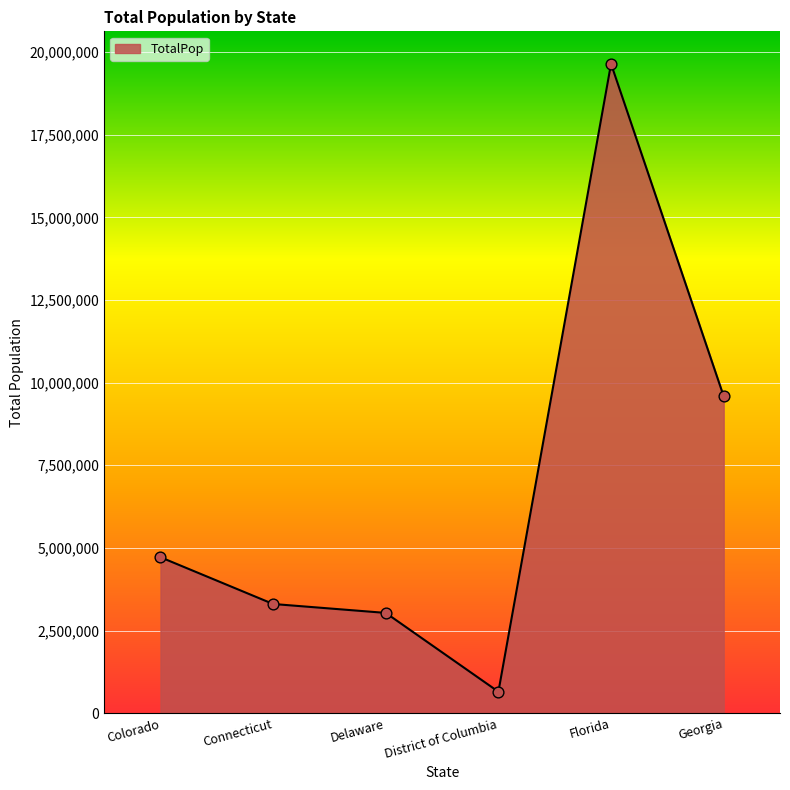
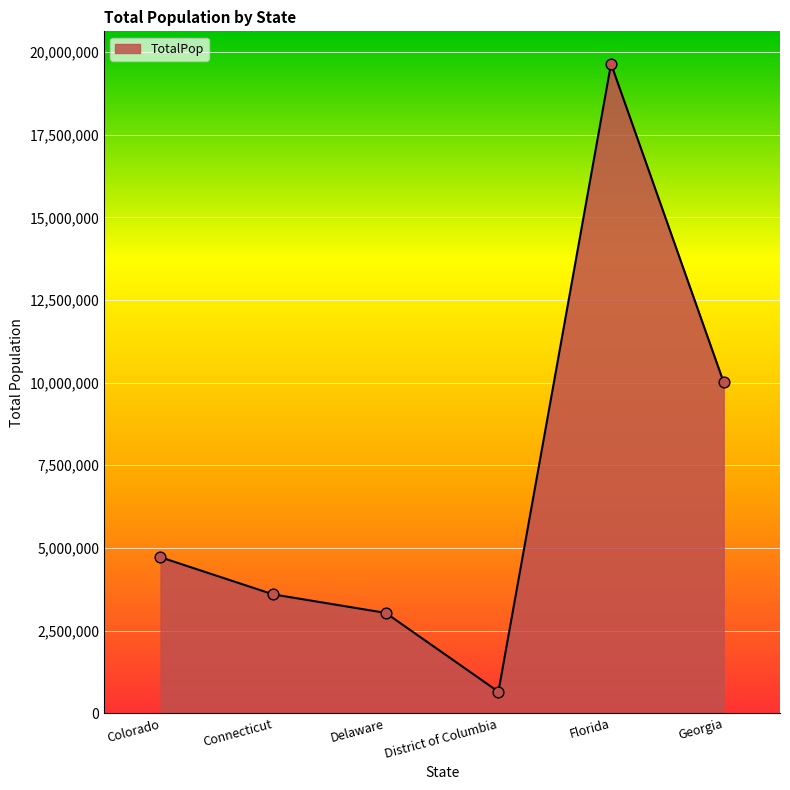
  {
    "Colorado": "4,700,000",
-   "Connecticut": "3,300,000",
+   "Connecticut": "3,600,000",
    "Delaware": "3,000,000",
    "District of Columbia": "600,000",
    "Florida": "19,600,000",
-   "Georgia": "9,600,000"
+   "Georgia": "10,000,000"
  }
